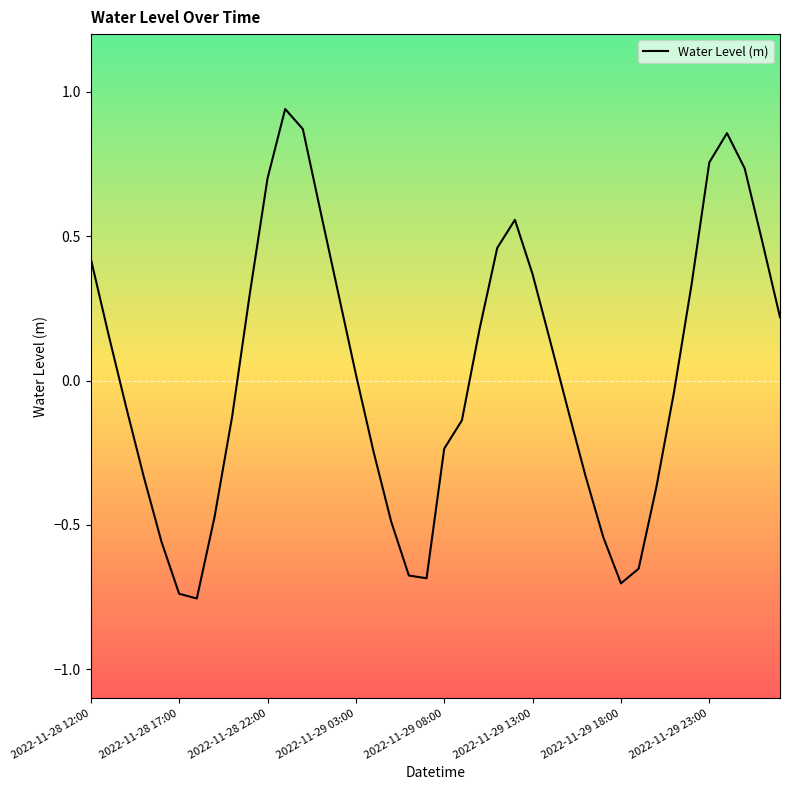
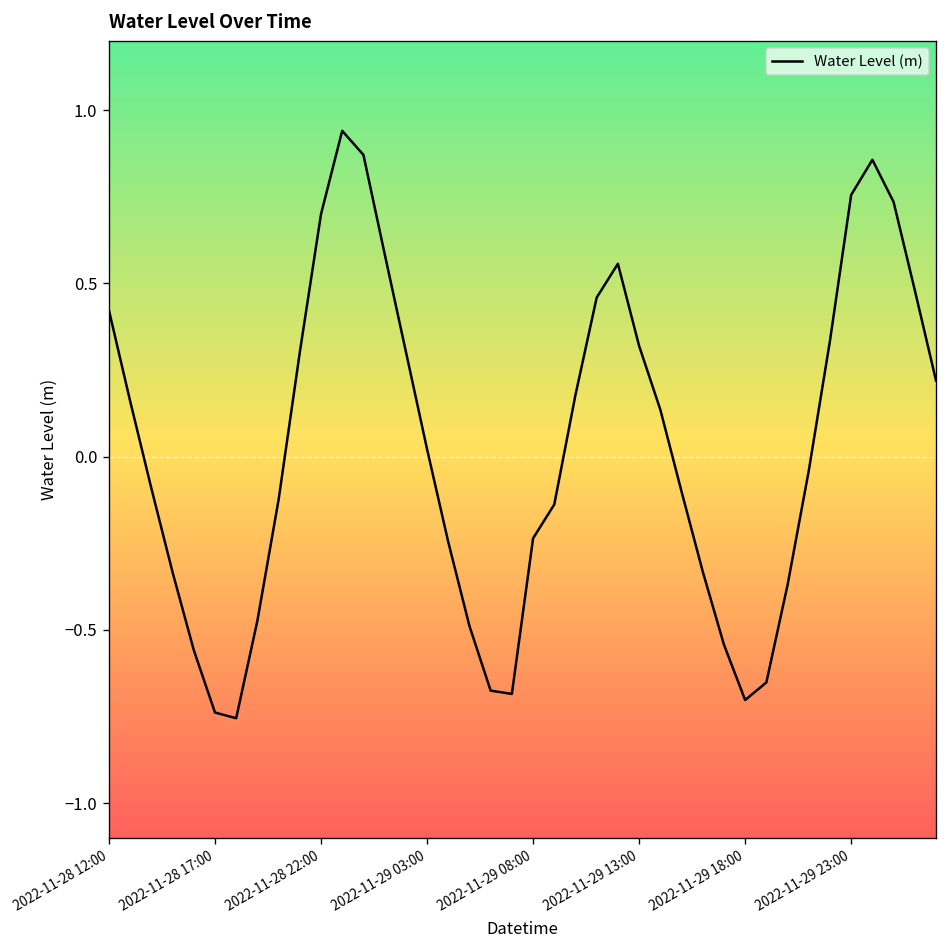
  {
    "2022-11-28 12:00": 0.42,
    "2022-11-28 17:00": -0.74,
    "2022-11-28 22:00": 0.70,
    "2022-11-29 03:00": 0.02,
    "2022-11-29 08:00": -0.24,
-   "2022-11-29 13:00": 0.37,
+   "2022-11-29 13:00": 0.32,
    "2022-11-29 18:00": -0.70,
    "2022-11-29 23:00": 0.76
  }
